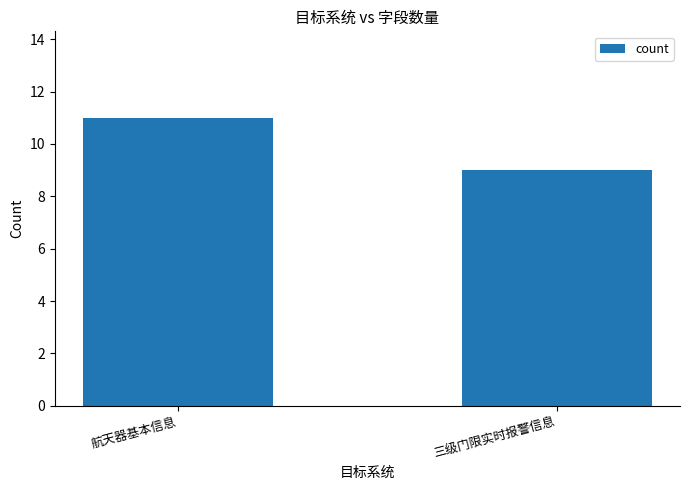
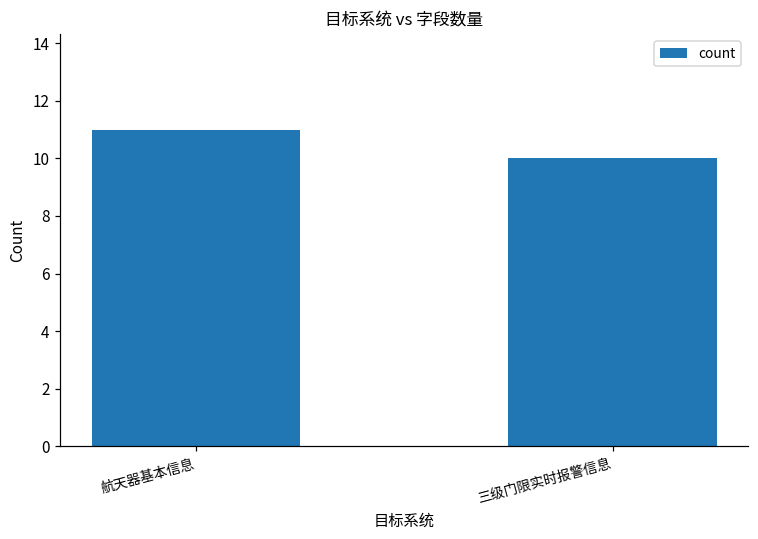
  {
    "航天器基本信息": 11,
-   "三级门限实时报警信息": 9
+   "三级门限实时报警信息": 10
  }
